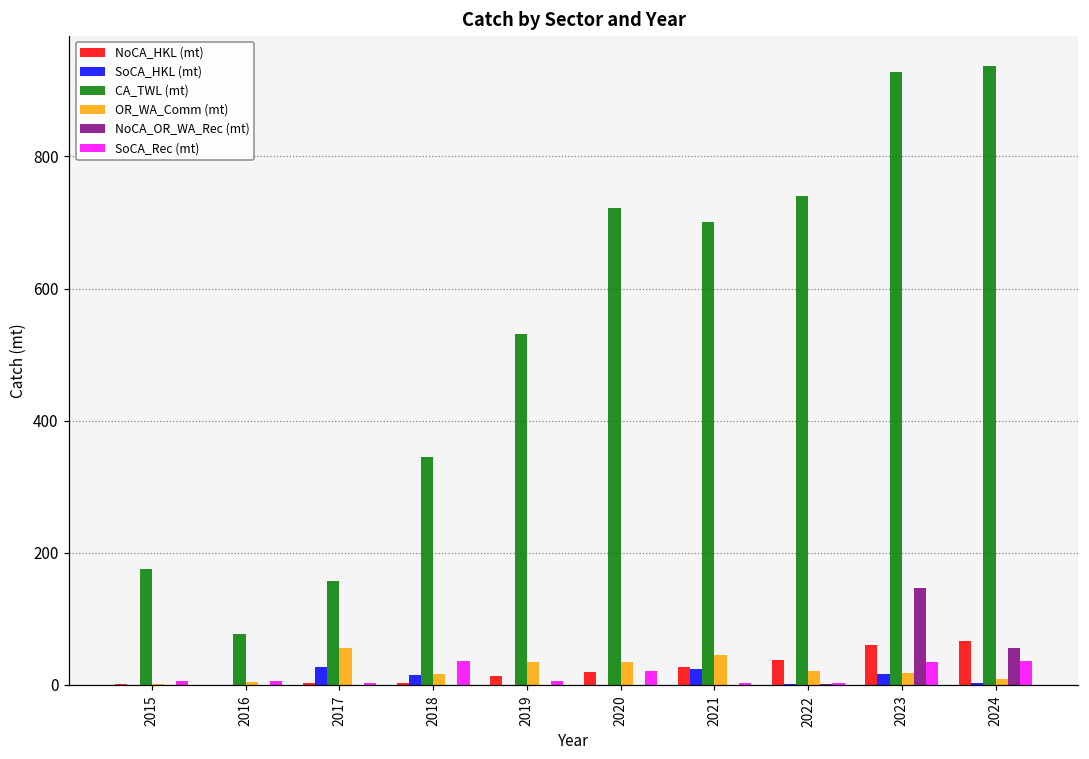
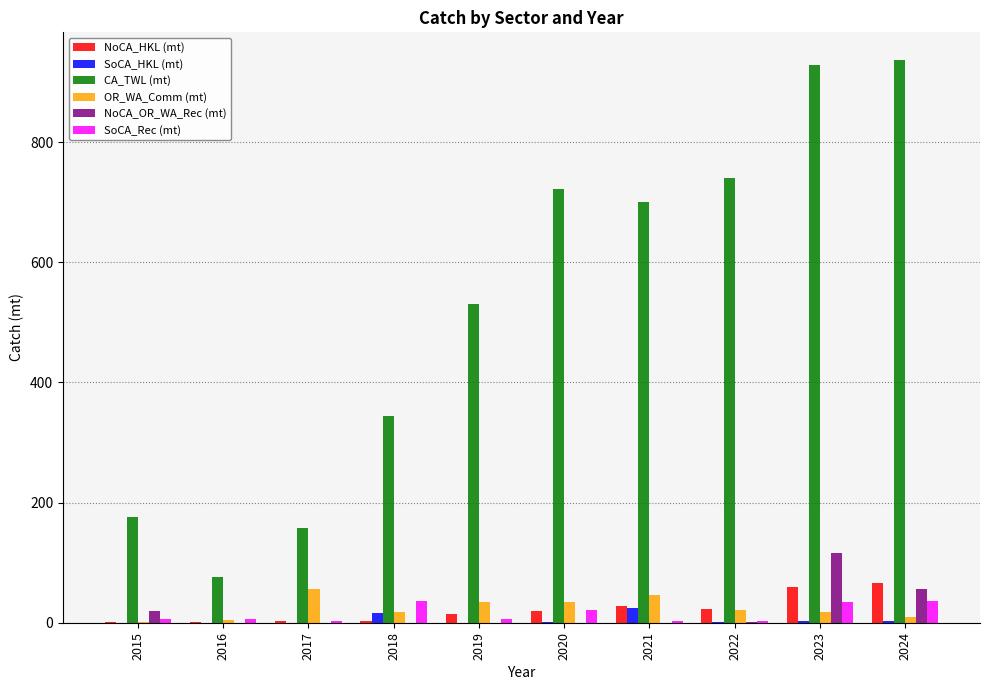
  {
    "NoCA_HKL (mt)": {
      "2019": 10,
      "2020": 20,
      "2021": 30,
-     "2022": 40,
+     "2022": 20,
      "2023": 60,
      "2024": 70
    },
    "SoCA_HKL (mt)": {
-     "2017": 30,
+     "2017": 0,
      "2018": 20,
      "2021": 20,
-     "2023": 20
+     "2023": 0
    },
    "CA_TWL (mt)": {
      "2015": 180,
      "2016": 80,
      "2017": 160,
      "2018": 340,
      "2019": 530,
      "2020": 720,
      "2021": 700,
      "2022": 740,
      "2023": 930,
      "2024": 940
    },
    "OR_WA_Comm (mt)": {
      "2016": 0,
      "2017": 60,
      "2018": 20,
      "2019": 30,
      "2020": 30,
      "2021": 50,
      "2022": 20,
      "2023": 20,
      "2024": 10
    },
    "NoCA_OR_WA_Rec (mt)": {
-     "2015": 0,
-     "2023": 150,
+     "2015": 20,
+     "2023": 120,
      "2024": 60
    },
    "SoCA_Rec (mt)": {
      "2015": 10,
      "2016": 10,
      "2018": 40,
      "2019": 10,
      "2020": 20,
      "2023": 30,
      "2024": 40
    }
  }
